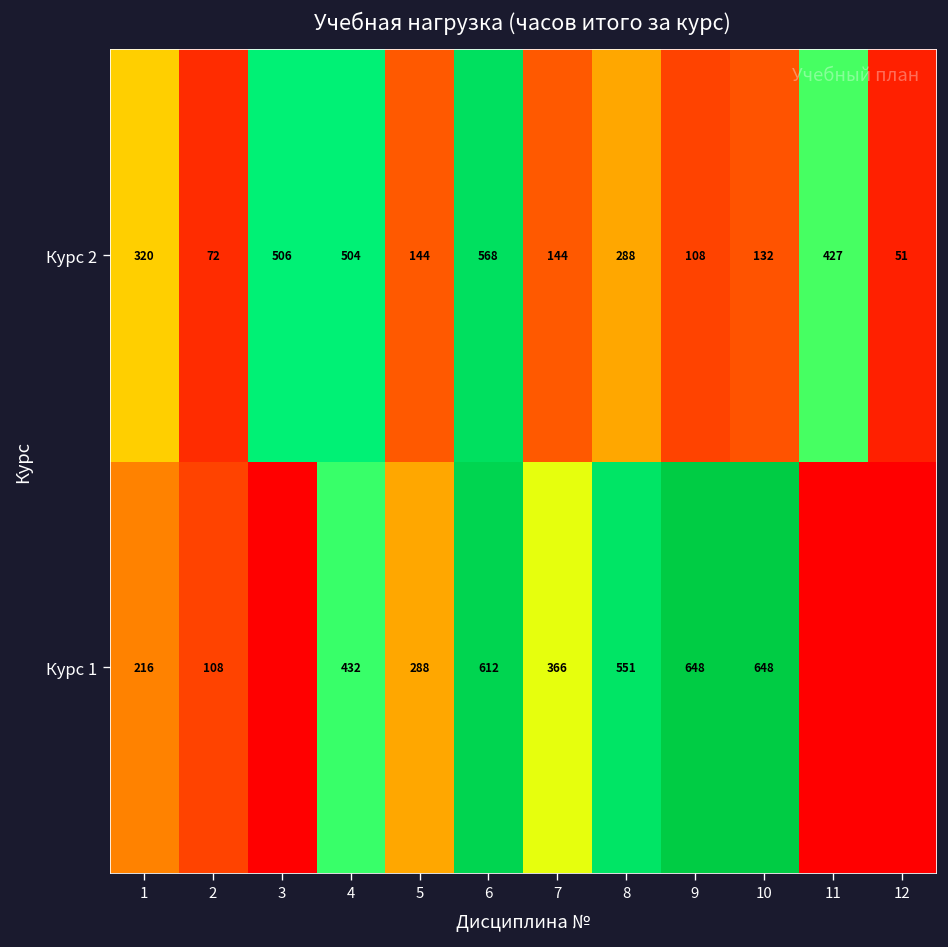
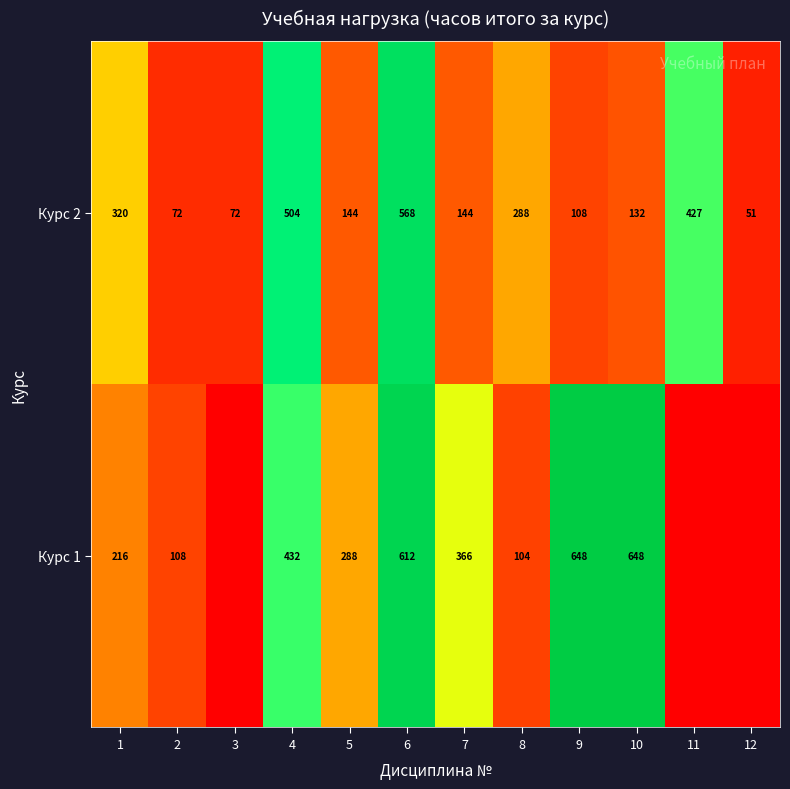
  {
    "Курс 2": {
      "1": 320,
      "2": 72,
-     "3": 506,
+     "3": 72,
      "4": 504,
      "5": 144,
      "6": 568,
      "7": 144,
      "8": 288,
      "9": 108,
      "10": 132,
      "12": 51
    },
    "Курс 1": {
      "1": 216,
      "2": 108,
      "4": 432,
      "5": 288,
      "6": 612,
      "7": 366,
-     "8": 551,
+     "8": 104,
      "9": 648,
      "10": 648
    }
  }
